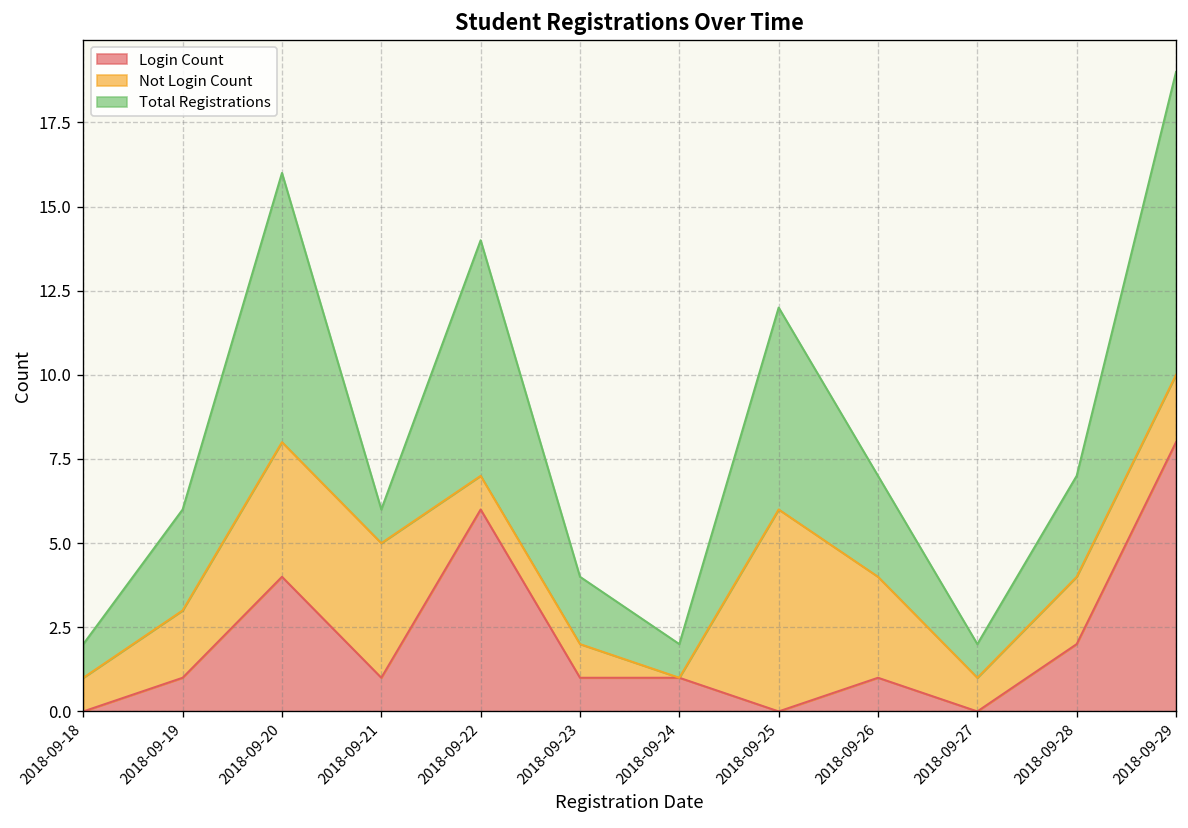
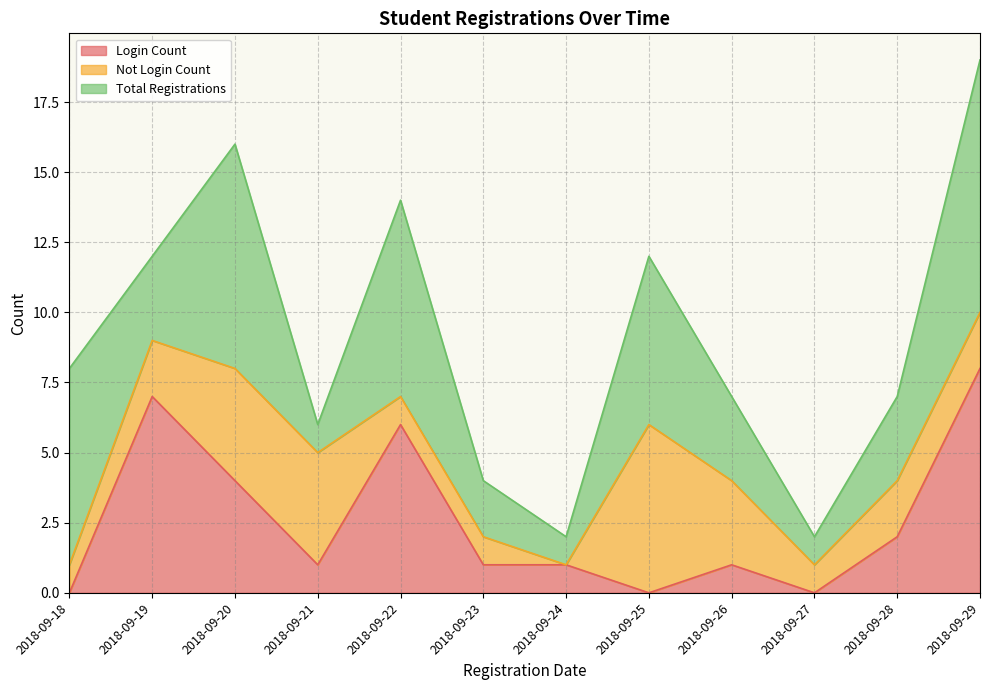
  {
    "Login Count": {
      "2018-09-18": 0,
-     "2018-09-19": 1,
+     "2018-09-19": 7,
      "2018-09-20": 4,
      "2018-09-21": 1,
      "2018-09-22": 6,
      "2018-09-23": 1,
      "2018-09-25": 0,
      "2018-09-26": 1,
      "2018-09-27": 0,
      "2018-09-28": 2,
      "2018-09-29": 8
    },
    "Not Login Count": {
      "2018-09-18": 1,
      "2018-09-19": 2,
      "2018-09-20": 4,
      "2018-09-21": 4,
      "2018-09-22": 1,
      "2018-09-23": 1,
      "2018-09-25": 6,
      "2018-09-26": 3,
      "2018-09-27": 1,
      "2018-09-28": 2,
      "2018-09-29": 2
    },
    "Total Registrations": {
-     "2018-09-18": 1,
+     "2018-09-18": 7,
      "2018-09-19": 3,
      "2018-09-20": 8,
      "2018-09-21": 1,
      "2018-09-22": 7,
      "2018-09-23": 2,
      "2018-09-24": 1,
      "2018-09-25": 6,
      "2018-09-26": 3,
      "2018-09-27": 1,
      "2018-09-28": 3,
      "2018-09-29": 9
    }
  }
